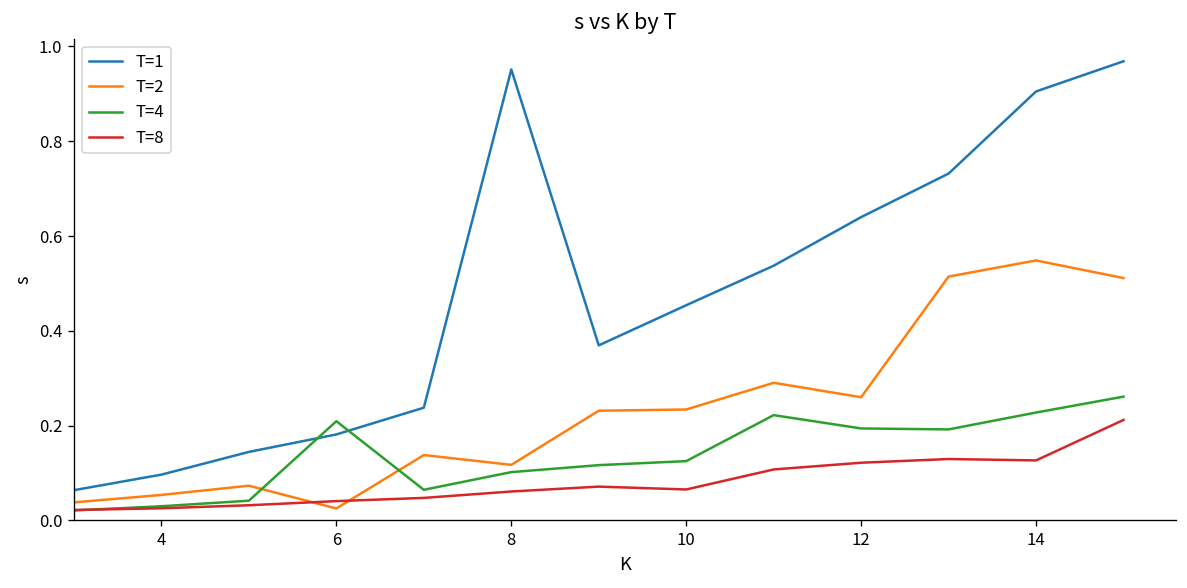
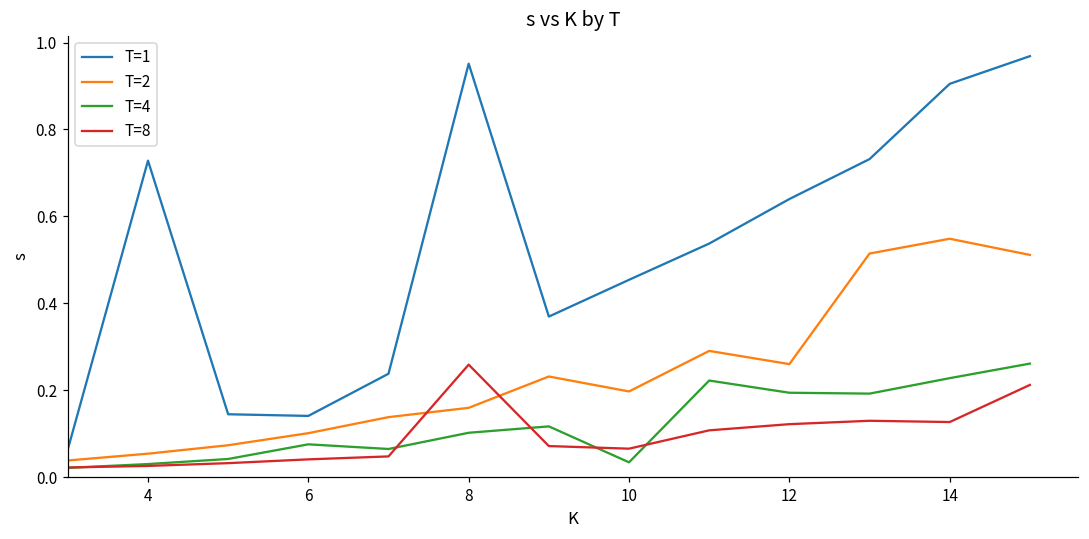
  {
    "T=1": {
-     "4": 0.10,
-     "6": 0.18,
+     "4": 0.73,
+     "6": 0.14,
      "8": 0.95,
      "10": 0.45,
      "12": 0.64,
      "14": 0.91
    },
    "T=2": {
      "4": 0.05,
-     "6": 0.03,
-     "8": 0.12,
-     "10": 0.23,
+     "6": 0.10,
+     "8": 0.16,
+     "10": 0.20,
      "12": 0.26,
      "14": 0.55
    },
    "T=4": {
-     "6": 0.21,
+     "6": 0.08,
      "8": 0.10,
-     "10": 0.13,
+     "10": 0.03,
      "12": 0.19,
      "14": 0.23
    },
    "T=8": {
      "6": 0.04,
-     "8": 0.06,
+     "8": 0.26,
      "10": 0.07,
      "12": 0.12,
      "14": 0.13
    }
  }
